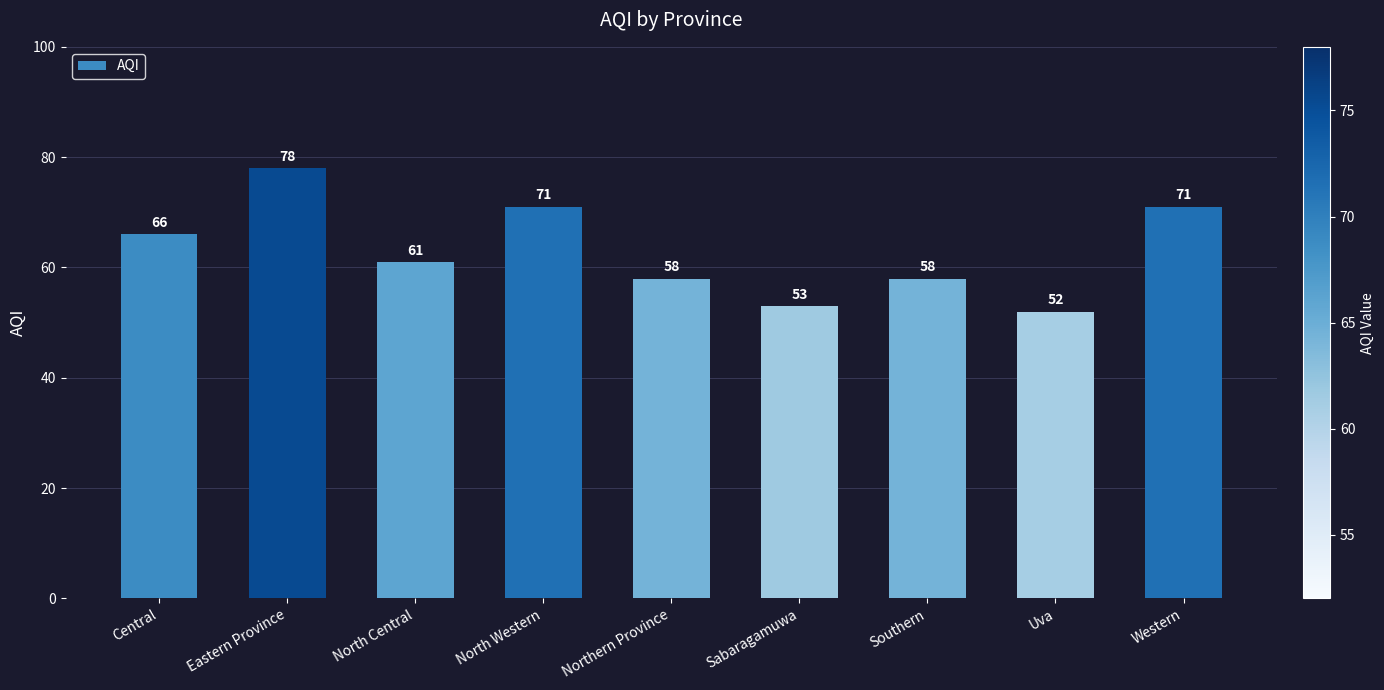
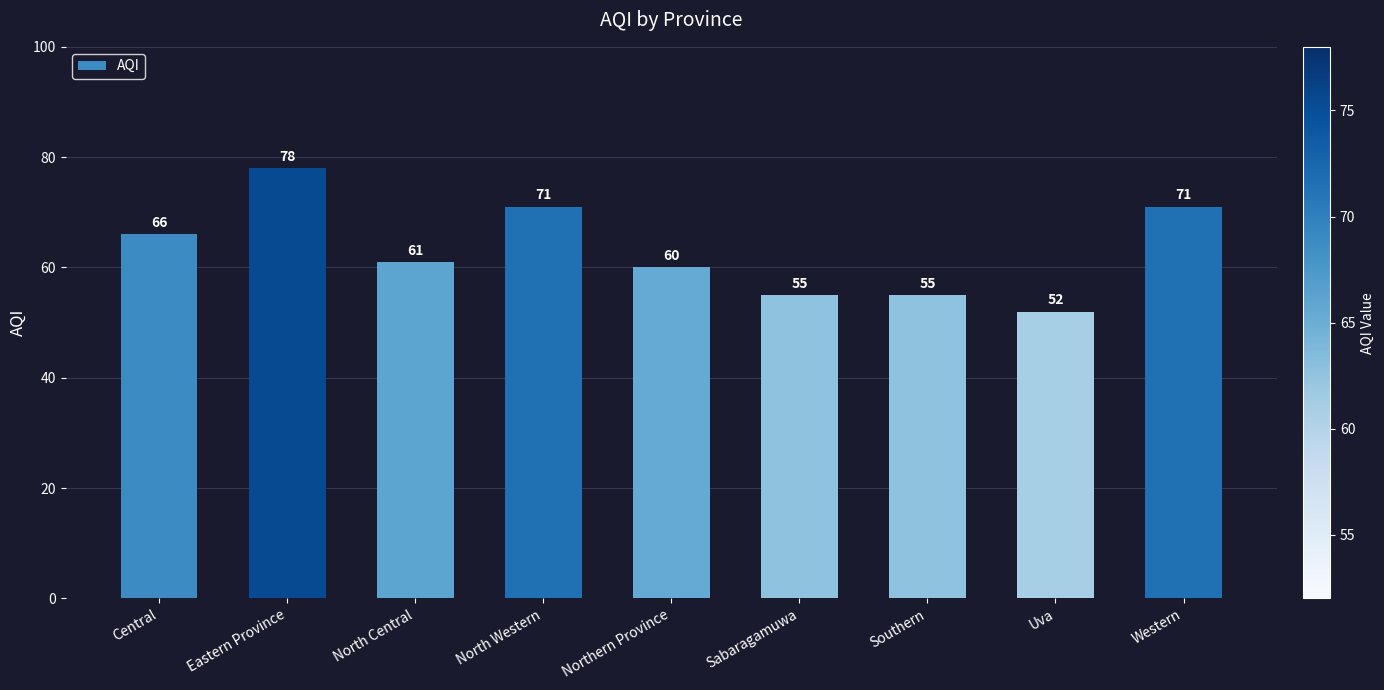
  {
    "Central": 66,
    "Eastern Province": 78,
    "North Central": 61,
    "North Western": 71,
-   "Northern Province": 58,
-   "Sabaragamuwa": 53,
-   "Southern": 58,
+   "Northern Province": 60,
+   "Sabaragamuwa": 55,
+   "Southern": 55,
    "Uva": 52,
    "Western": 71
  }
